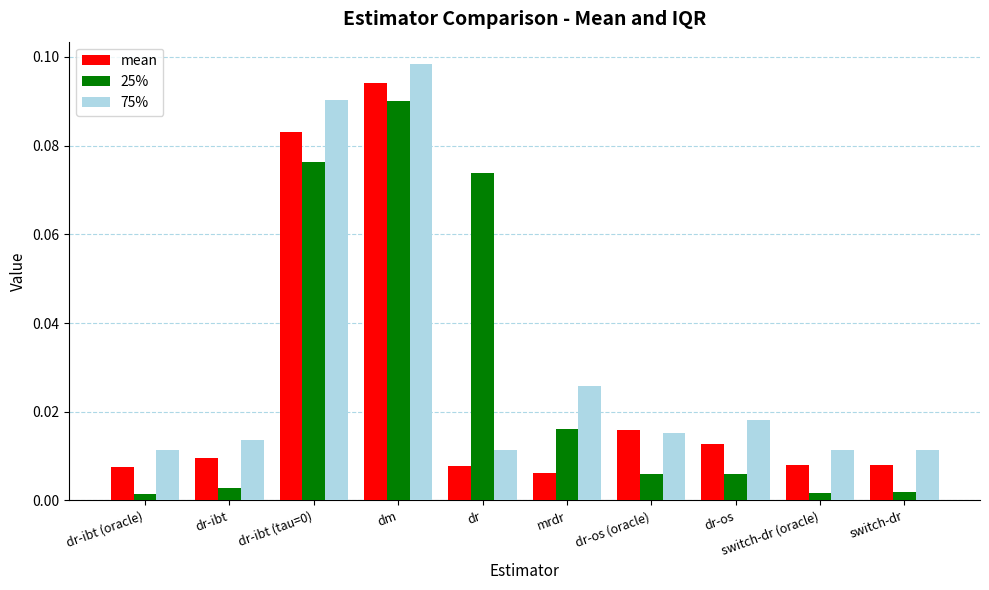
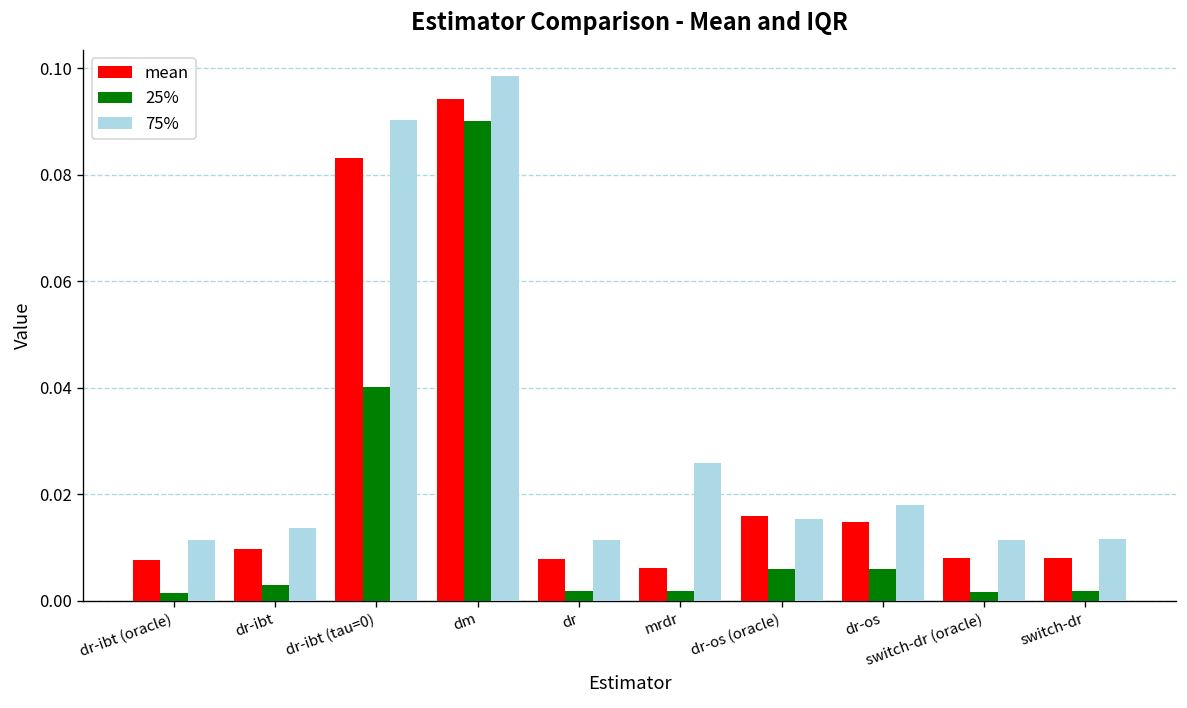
  {
    "mean": {
      "dr-ibt (oracle)": 0.008,
      "dr-ibt": 0.010,
      "dr-ibt (tau=0)": 0.083,
      "dm": 0.094,
      "dr": 0.008,
      "mrdr": 0.006,
      "dr-os (oracle)": 0.016,
-     "dr-os": 0.013,
+     "dr-os": 0.015,
      "switch-dr (oracle)": 0.008,
      "switch-dr": 0.008
    },
    "25%": {
      "dr-ibt (oracle)": 0.001,
      "dr-ibt": 0.003,
-     "dr-ibt (tau=0)": 0.076,
+     "dr-ibt (tau=0)": 0.040,
      "dm": 0.090,
-     "dr": 0.074,
-     "mrdr": 0.016,
+     "dr": 0.002,
+     "mrdr": 0.002,
      "dr-os (oracle)": 0.006,
      "dr-os": 0.006,
      "switch-dr (oracle)": 0.002,
      "switch-dr": 0.002
    },
    "75%": {
      "dr-ibt (oracle)": 0.011,
      "dr-ibt": 0.014,
      "dr-ibt (tau=0)": 0.090,
      "dm": 0.098,
      "dr": 0.011,
      "mrdr": 0.026,
      "dr-os (oracle)": 0.015,
      "dr-os": 0.018,
      "switch-dr (oracle)": 0.011,
      "switch-dr": 0.011
    }
  }
